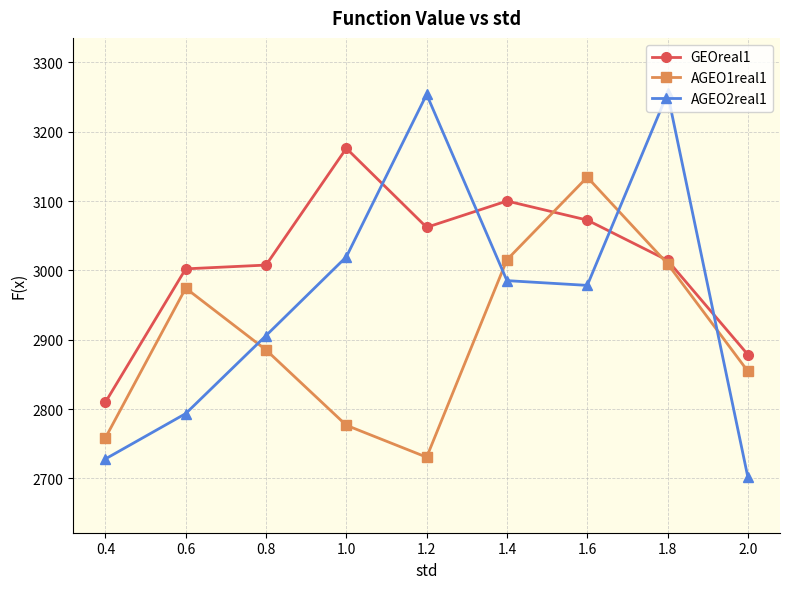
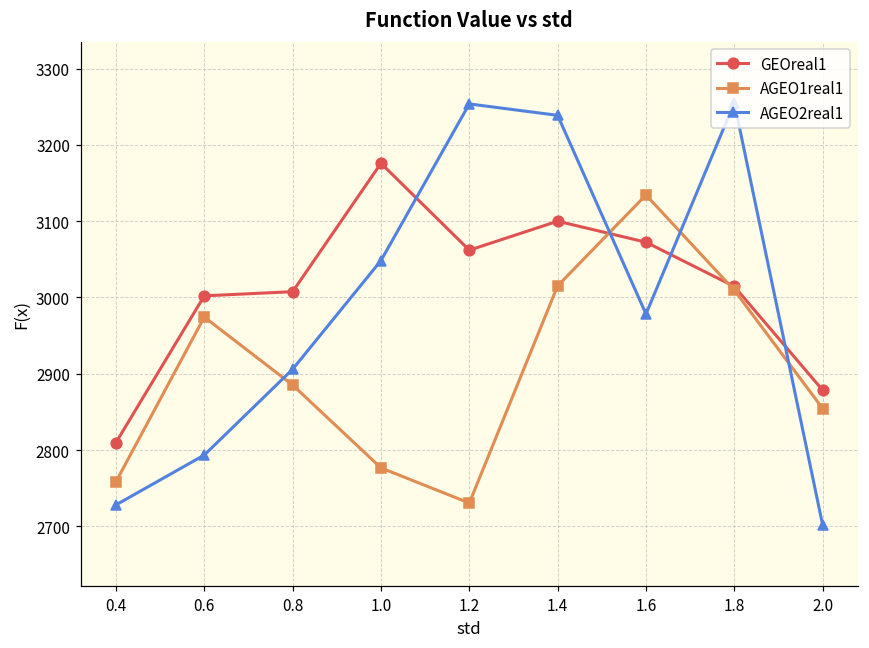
  {
    "AGEO2real1": {
      "0.4": 2730,
      "0.6": 2790,
      "0.8": 2910,
-     "1.0": 3020,
+     "1.0": 3050,
      "1.2": 3250,
-     "1.4": 2990,
+     "1.4": 3240,
      "1.6": 2980,
      "2.0": 2700
    }
  }
